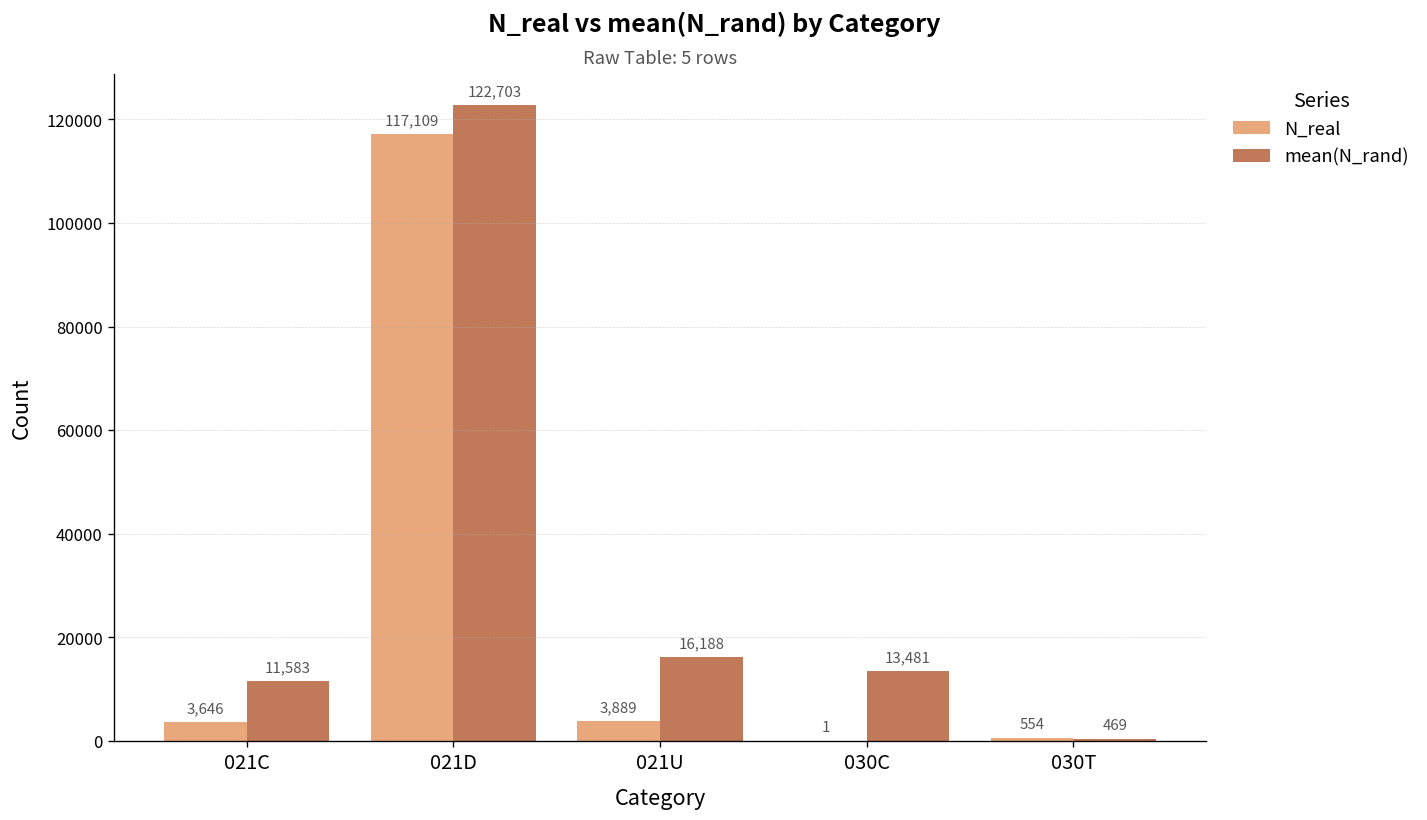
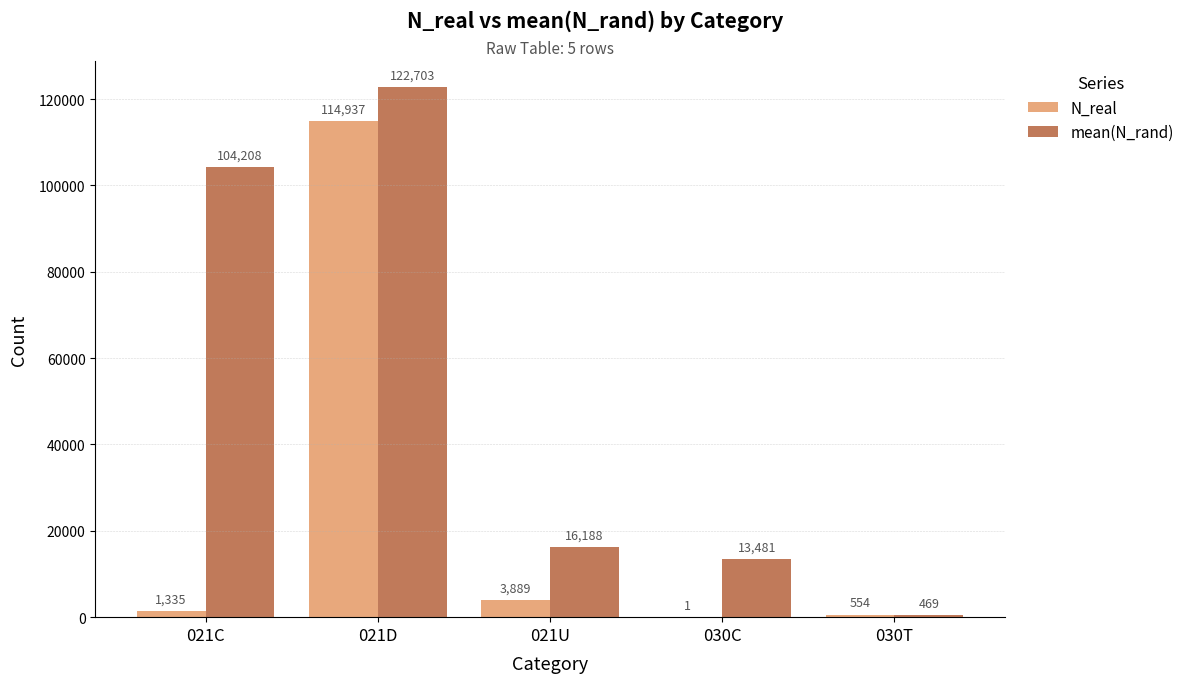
  {
    "N_real": {
-     "021C": "3,646",
-     "021D": "117,109",
+     "021C": "1,335",
+     "021D": "114,937",
      "021U": "3,889",
      "030C": "1",
      "030T": "554"
    },
    "mean(N_rand)": {
-     "021C": "11,583",
+     "021C": "104,208",
      "021D": "122,703",
      "021U": "16,188",
      "030C": "13,481",
      "030T": "469"
    }
  }
